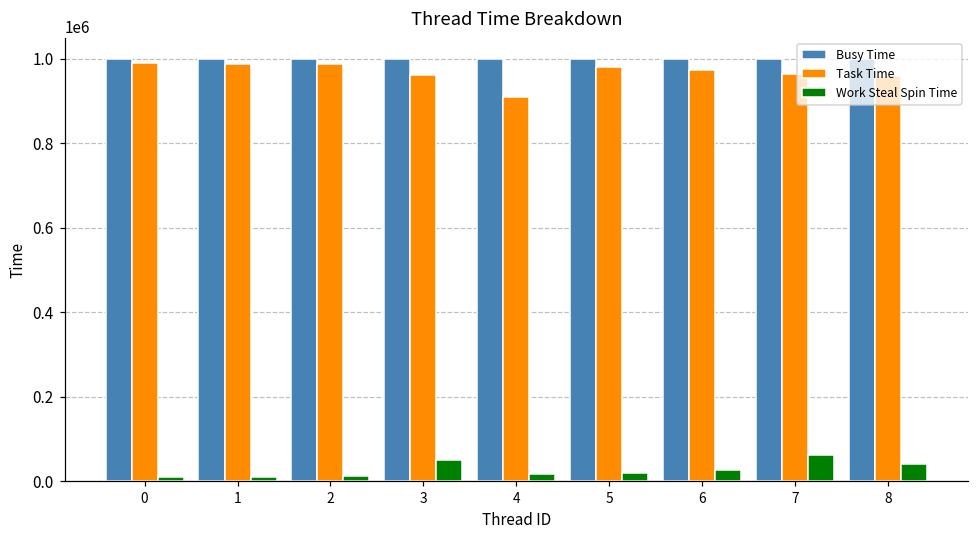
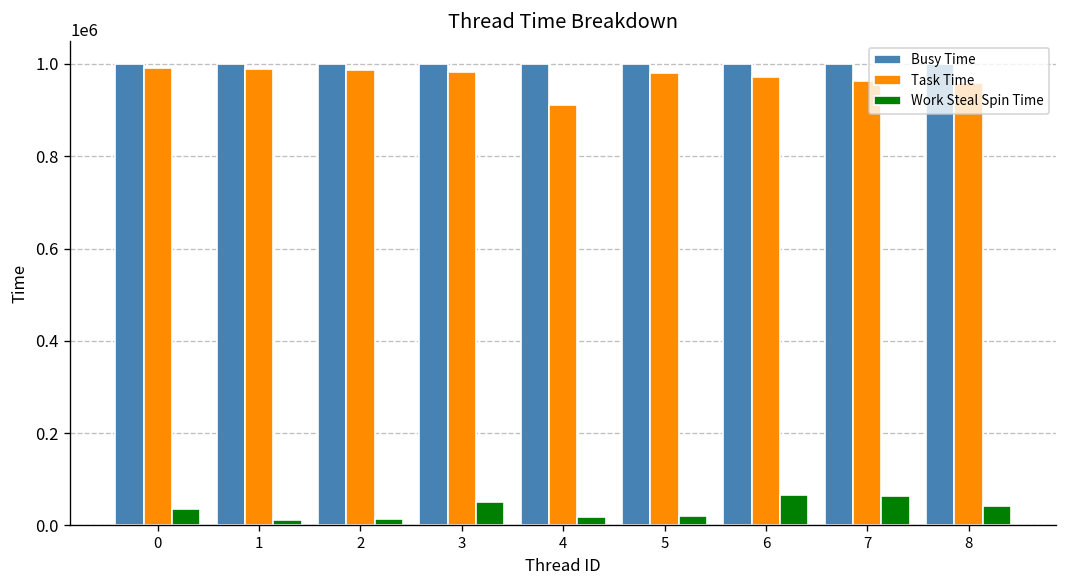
  {
    "Busy Time": {
      "0": 1000000,
      "1": 1000000,
      "2": 1000000,
      "3": 1000000,
      "4": 1000000,
      "5": 1000000,
      "6": 1000000,
      "7": 1000000
    },
    "Task Time": {
      "0": 990000,
      "1": 990000,
      "2": 990000,
-     "3": 960000,
+     "3": 980000,
      "4": 910000,
      "5": 980000,
      "6": 970000,
      "7": 960000
    },
    "Work Steal Spin Time": {
-     "0": 10000,
+     "0": 40000,
      "1": 10000,
      "2": 10000,
      "3": 50000,
      "4": 20000,
      "5": 20000,
-     "6": 30000,
+     "6": 60000,
      "7": 60000,
      "8": 40000
    }
  }
